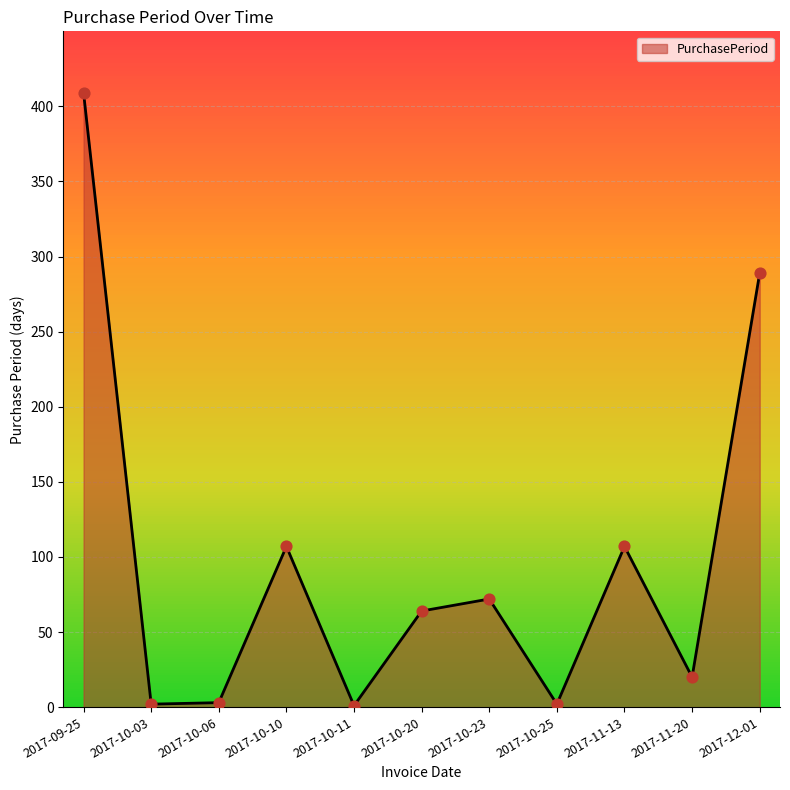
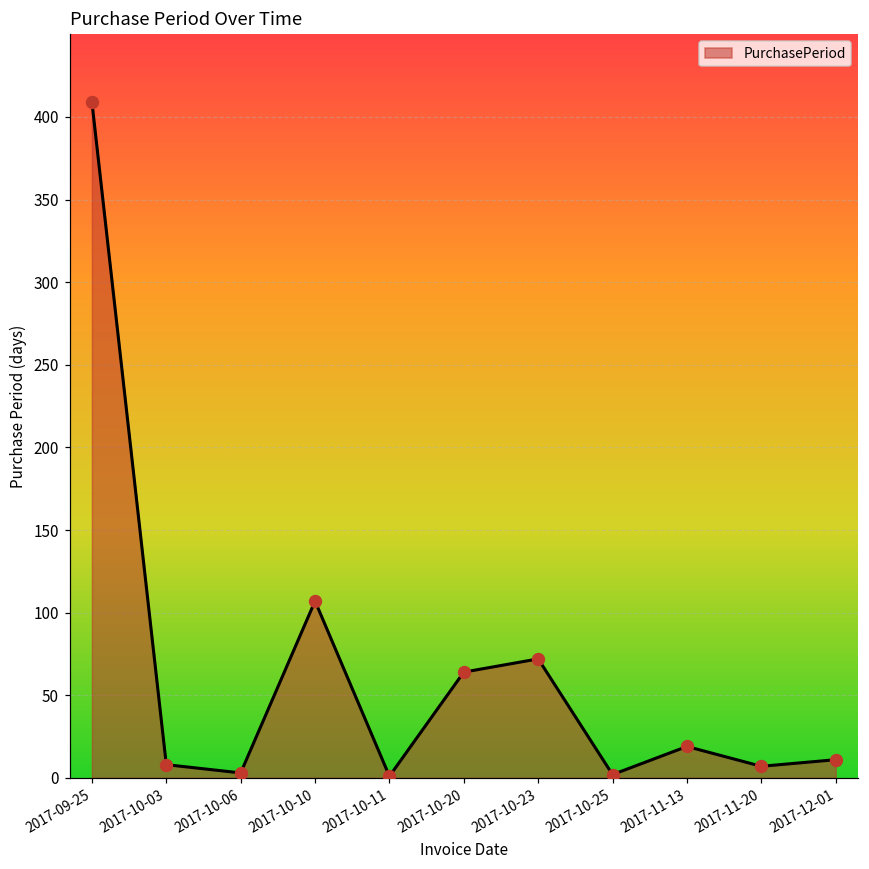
  {
    "2017-09-25": 409,
-   "2017-10-03": 2,
+   "2017-10-03": 8,
    "2017-10-06": 3,
    "2017-10-10": 107,
    "2017-10-11": 1,
    "2017-10-20": 64,
    "2017-10-23": 72,
    "2017-10-25": 2,
-   "2017-11-13": 107,
-   "2017-11-20": 20,
-   "2017-12-01": 289
+   "2017-11-13": 19,
+   "2017-11-20": 7,
+   "2017-12-01": 11
  }
